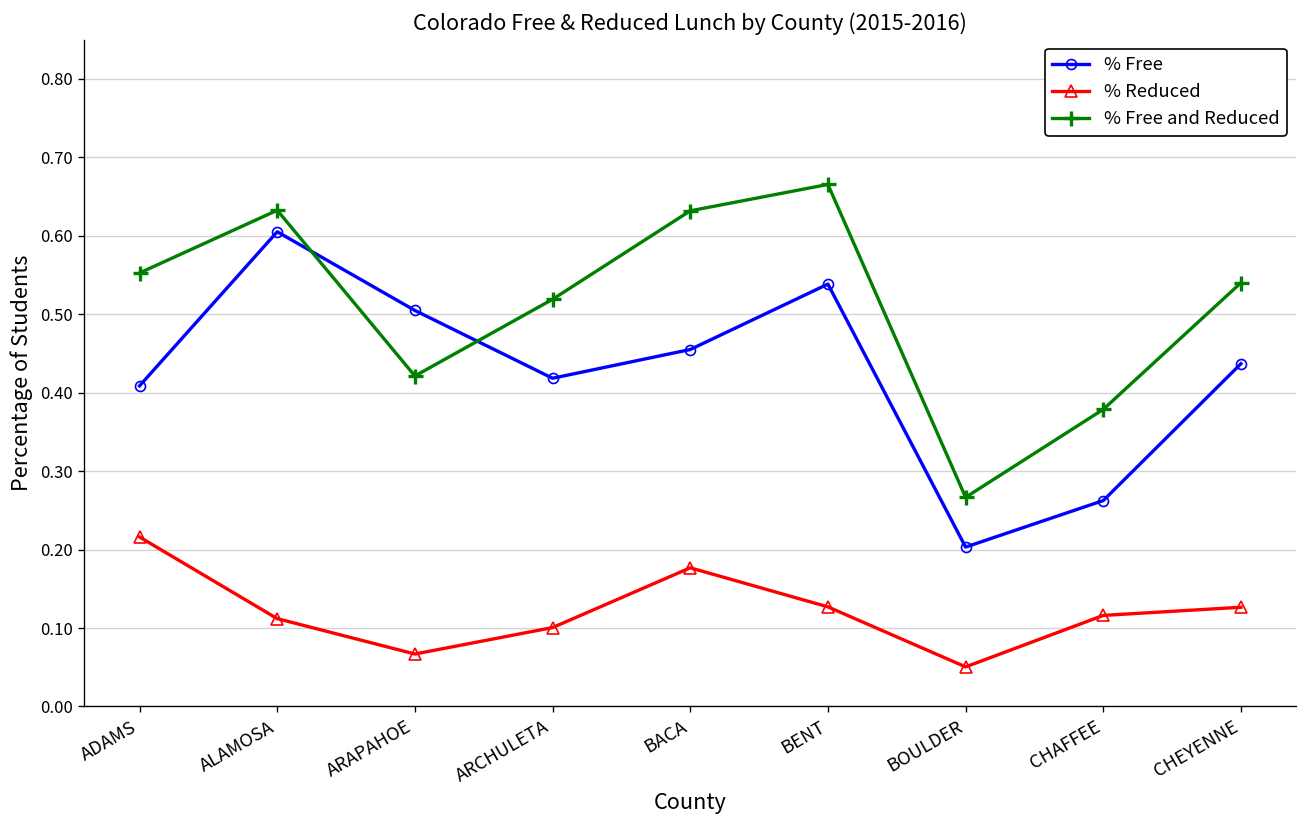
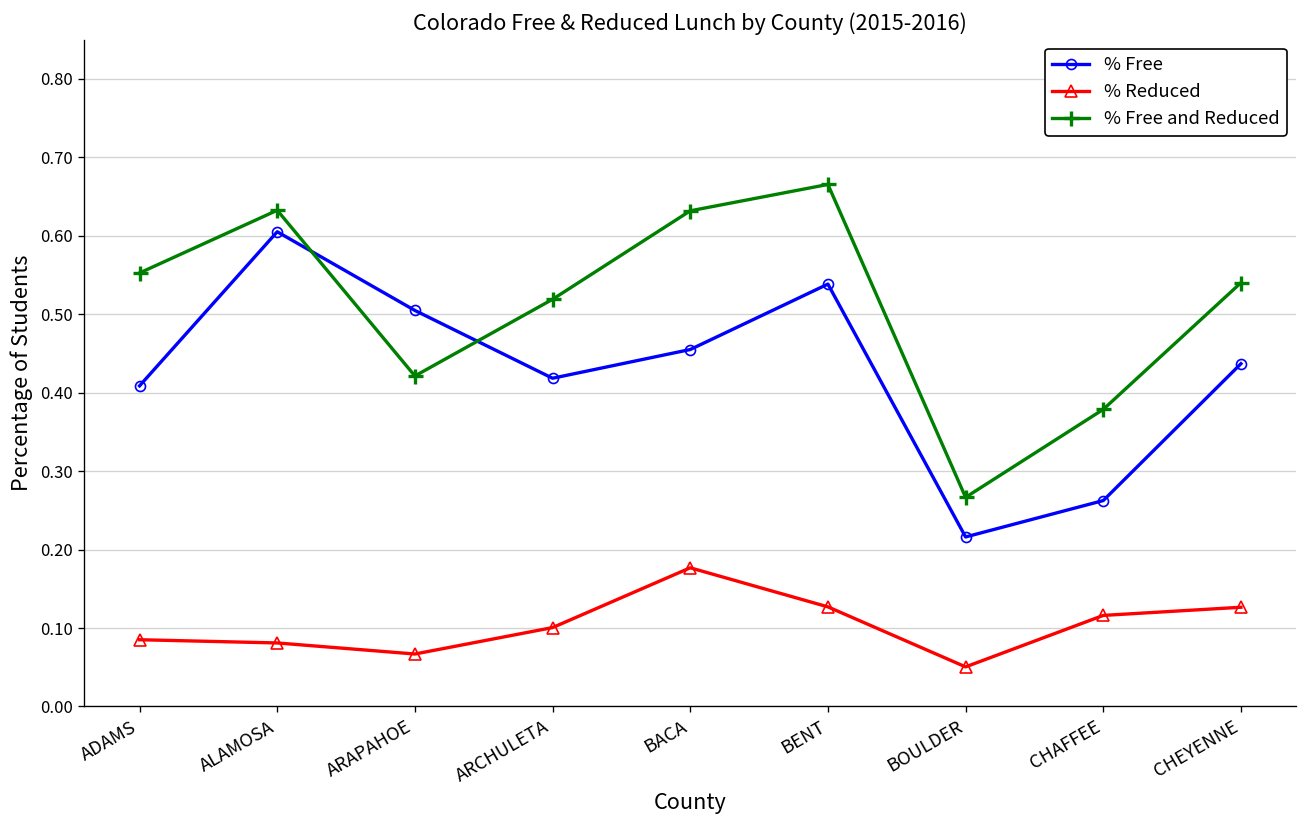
  {
    "% Free": {
      "ADAMS": 0.41,
      "ALAMOSA": 0.61,
      "ARAPAHOE": 0.50,
      "ARCHULETA": 0.42,
      "BACA": 0.46,
      "BENT": 0.54,
-     "BOULDER": 0.20,
+     "BOULDER": 0.22,
      "CHAFFEE": 0.26,
      "CHEYENNE": 0.44
    },
    "% Reduced": {
-     "ADAMS": 0.22,
-     "ALAMOSA": 0.11,
+     "ADAMS": 0.09,
+     "ALAMOSA": 0.08,
      "ARAPAHOE": 0.07,
      "ARCHULETA": 0.10,
      "BACA": 0.18,
      "BENT": 0.13,
      "BOULDER": 0.05,
      "CHAFFEE": 0.12,
      "CHEYENNE": 0.13
    },
    "% Free and Reduced": {
      "ADAMS": 0.55,
      "ALAMOSA": 0.63,
      "ARAPAHOE": 0.42,
      "ARCHULETA": 0.52,
      "BACA": 0.63,
      "BENT": 0.67,
      "BOULDER": 0.27,
      "CHAFFEE": 0.38,
      "CHEYENNE": 0.54
    }
  }
